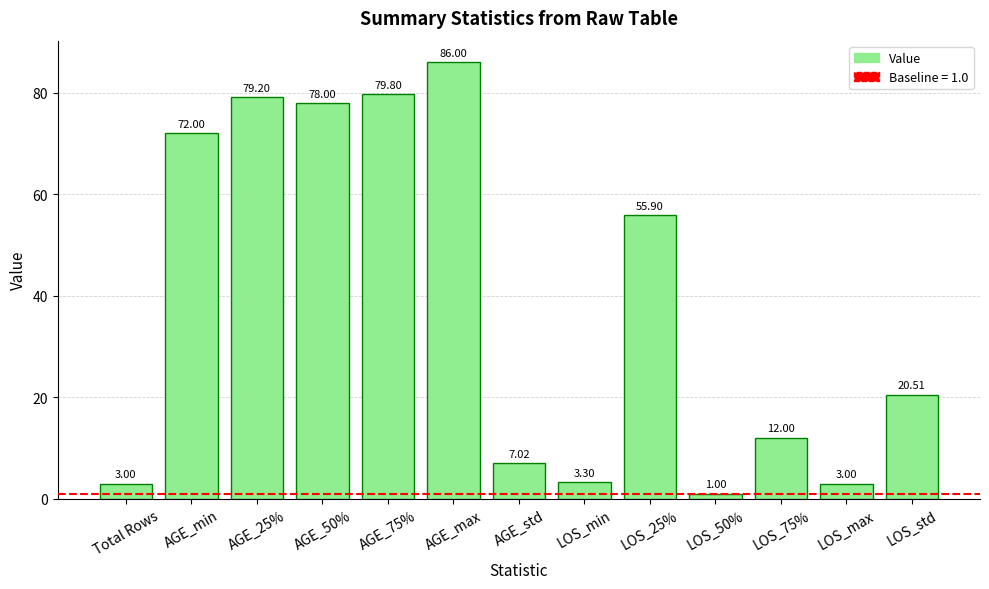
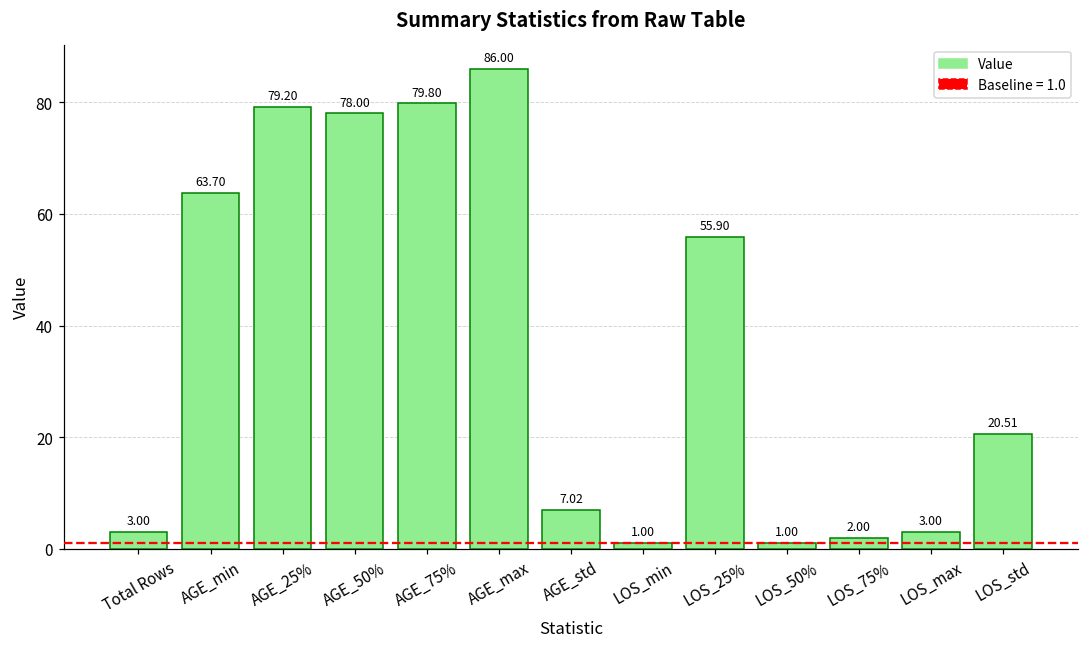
  {
    "Total Rows": 3.00,
-   "AGE_min": 72.00,
+   "AGE_min": 63.70,
    "AGE_25%": 79.20,
    "AGE_50%": 78.00,
    "AGE_75%": 79.80,
    "AGE_max": 86.00,
    "AGE_std": 7.02,
-   "LOS_min": 3.30,
+   "LOS_min": 1.00,
    "LOS_25%": 55.90,
    "LOS_50%": 1.00,
-   "LOS_75%": 12.00,
+   "LOS_75%": 2.00,
    "LOS_max": 3.00,
    "LOS_std": 20.51
  }
